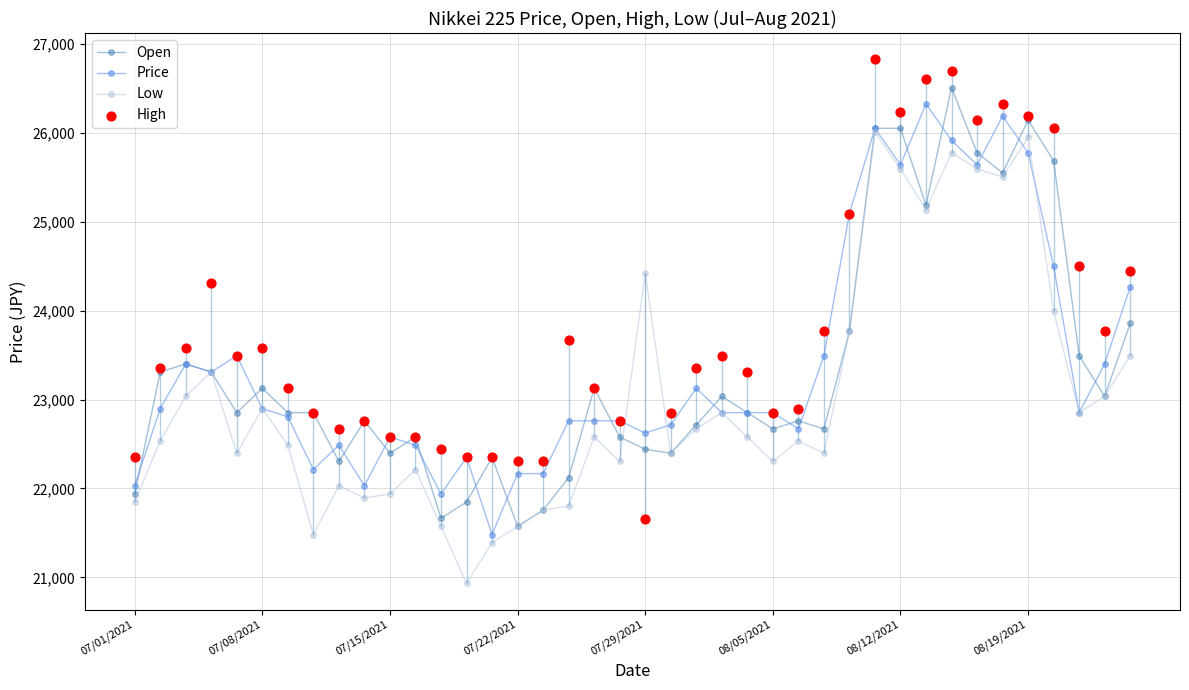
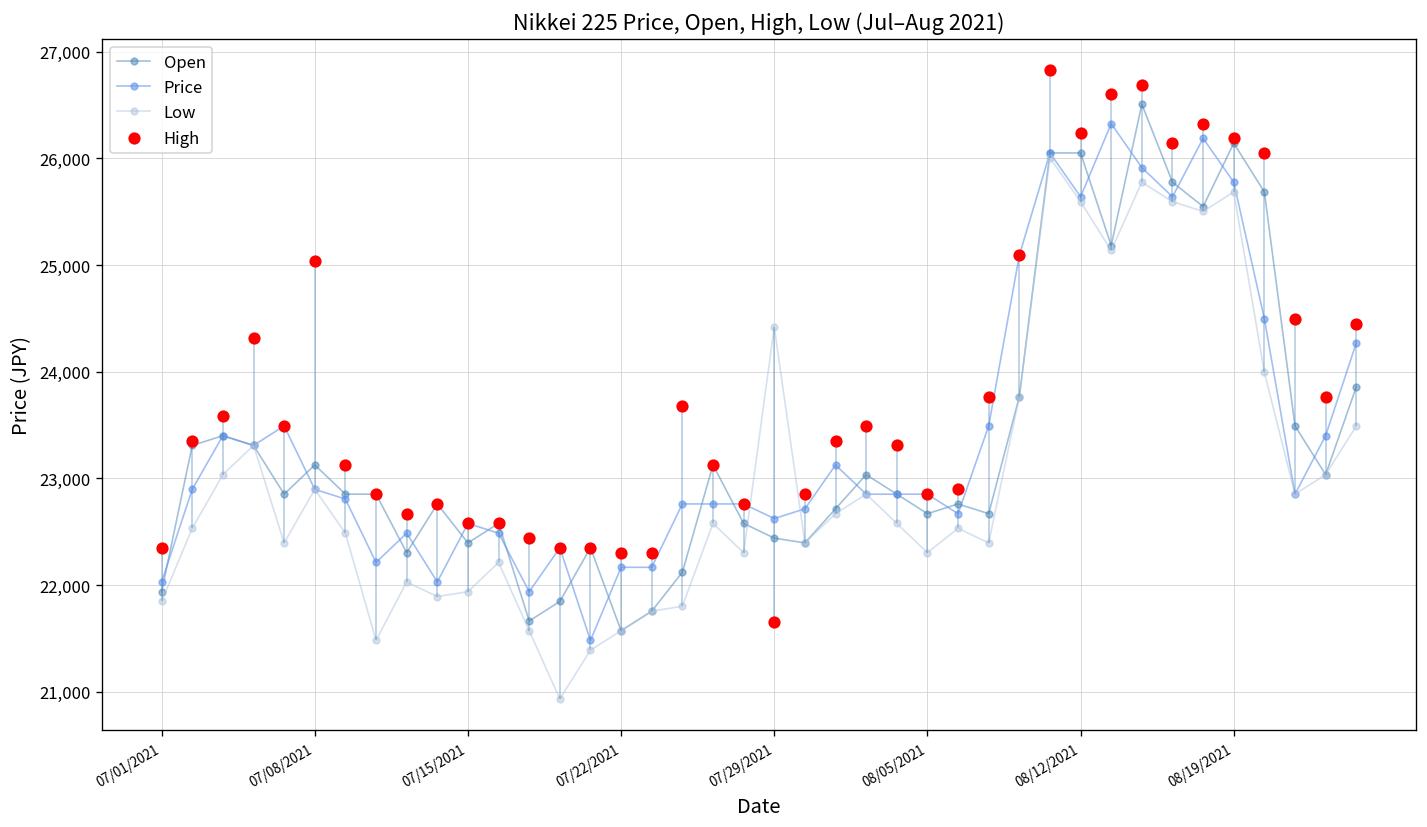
  {
    "Low": {
      "07/01/2021": "21,800",
      "07/15/2021": "21,900",
      "07/29/2021": "24,400",
      "08/05/2021": "22,300",
      "08/12/2021": "25,600",
-     "08/19/2021": "25,900"
+     "08/19/2021": "25,700"
    },
    "High": {
-     "07/08/2021": "23,600"
+     "07/08/2021": "25,000"
    }
  }
